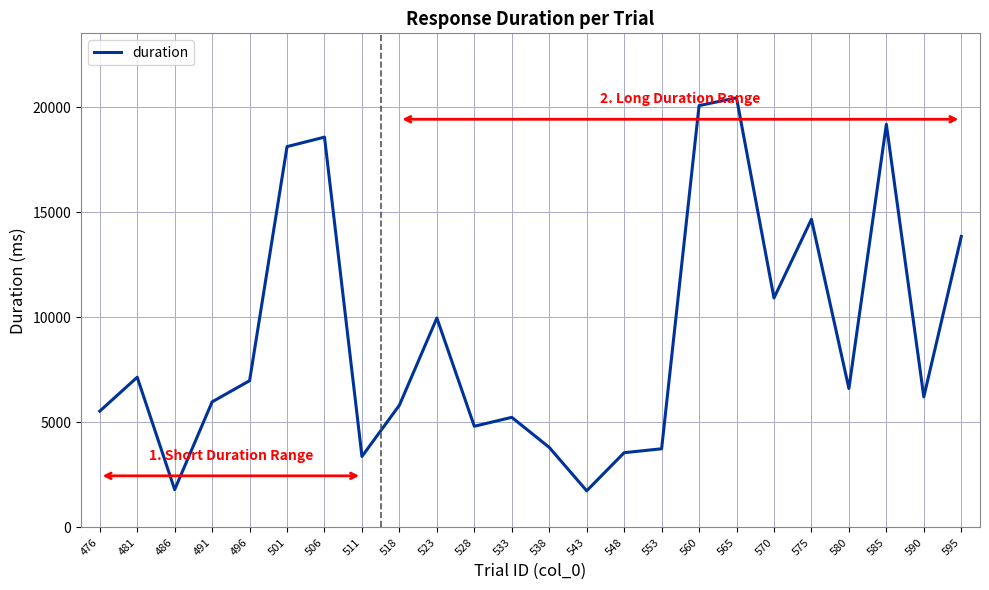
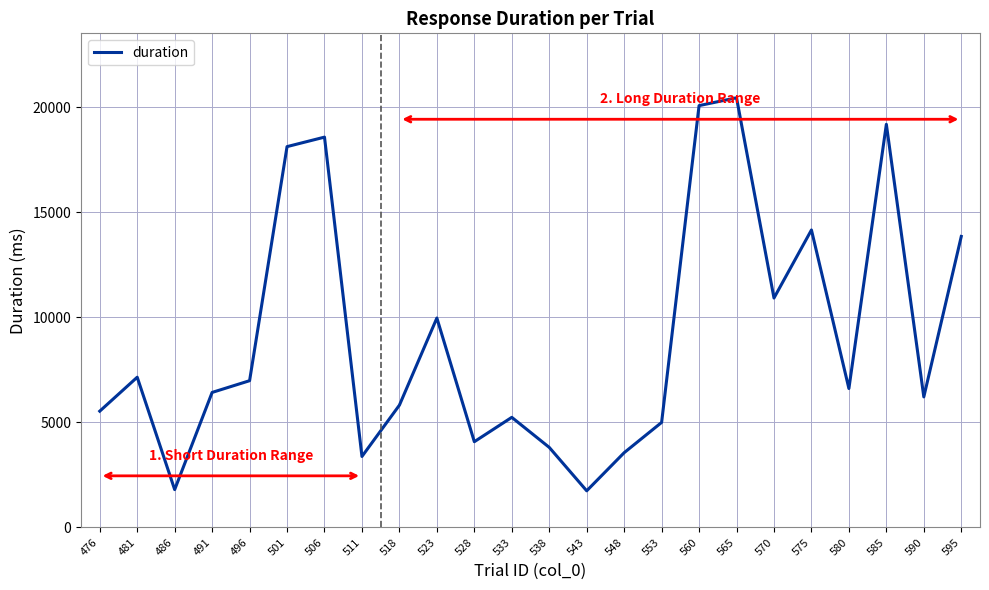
  {
    "476": 5500,
    "481": 7100,
    "486": 1800,
-   "491": 6000,
+   "491": 6400,
    "496": 7000,
    "501": 18100,
    "506": 18600,
    "511": 3400,
    "518": 5800,
    "523": 10000,
-   "528": 4800,
+   "528": 4100,
    "533": 5200,
    "538": 3800,
    "543": 1700,
    "548": 3600,
-   "553": 3700,
+   "553": 5000,
    "570": 10900,
-   "575": 14700,
+   "575": 14200,
    "580": 6600,
    "585": 19200,
    "590": 6200,
    "595": 13800
  }
